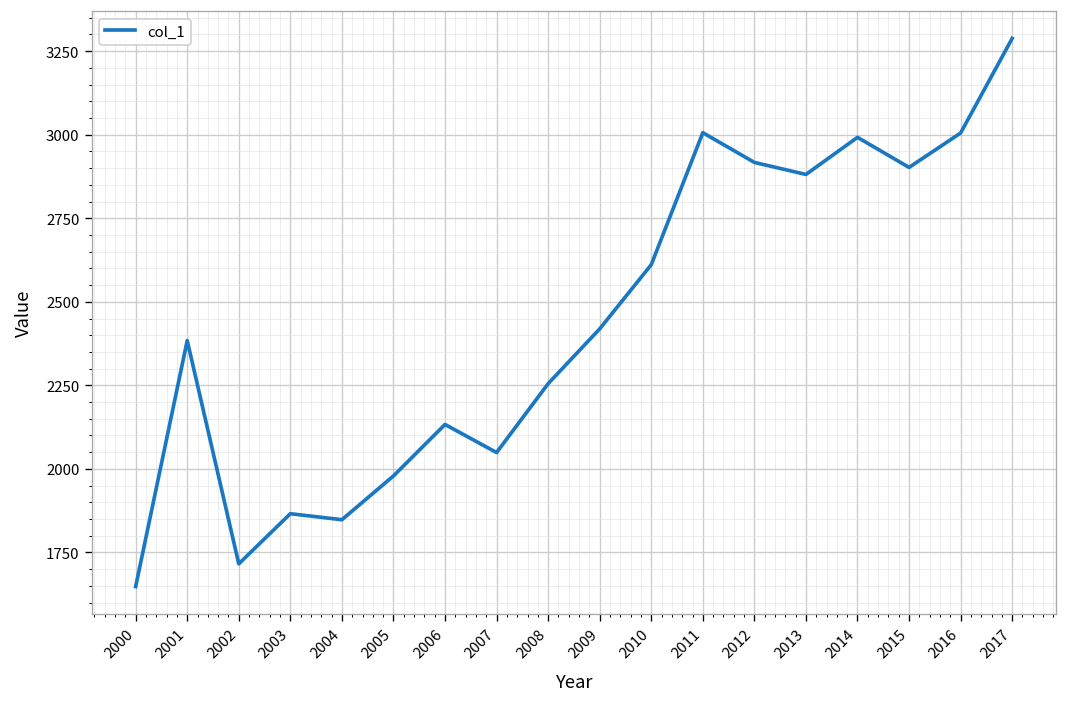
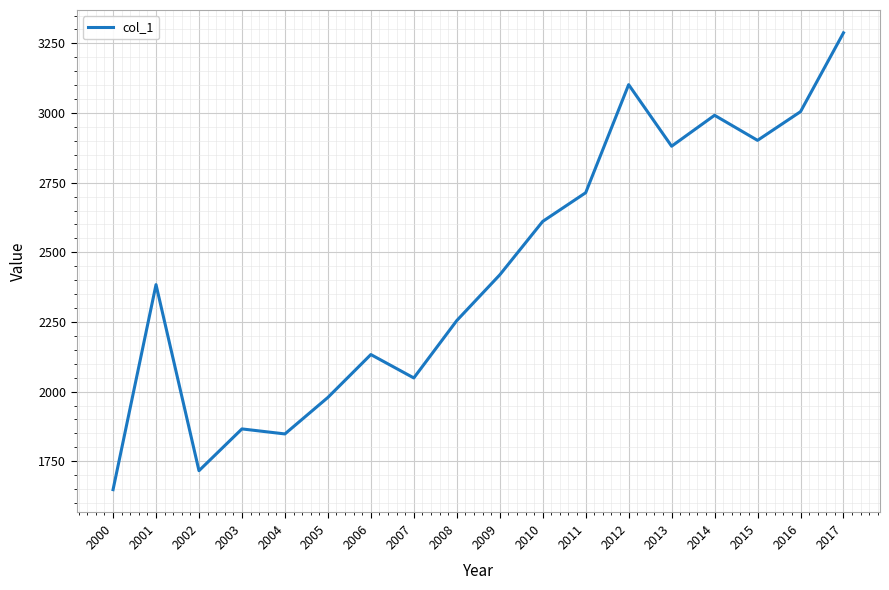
  {
    "2000": 1650,
    "2001": 2380,
    "2002": 1720,
    "2003": 1870,
    "2004": 1850,
    "2005": 1980,
    "2006": 2130,
    "2007": 2050,
    "2008": 2260,
    "2009": 2420,
    "2010": 2610,
-   "2011": 3010,
-   "2012": 2920,
+   "2011": 2710,
+   "2012": 3100,
    "2013": 2880,
    "2014": 2990,
    "2015": 2900,
    "2016": 3010,
    "2017": 3290
  }
